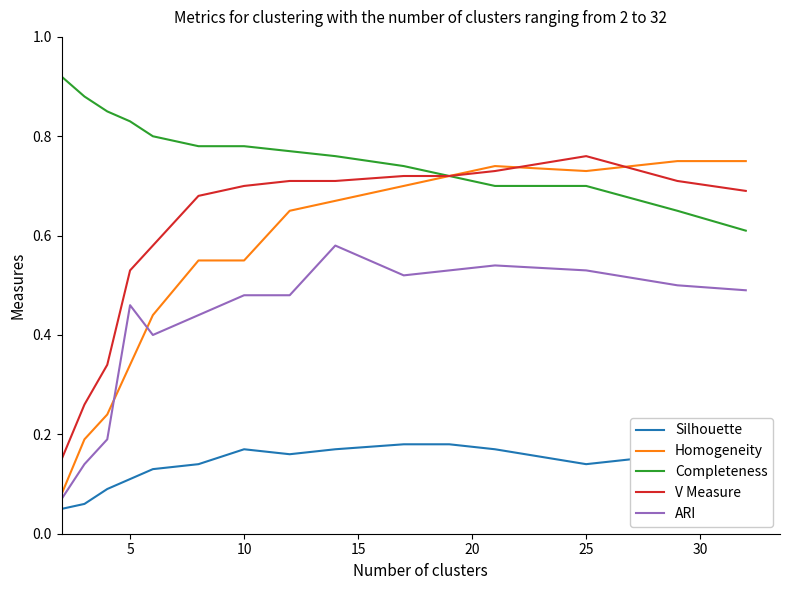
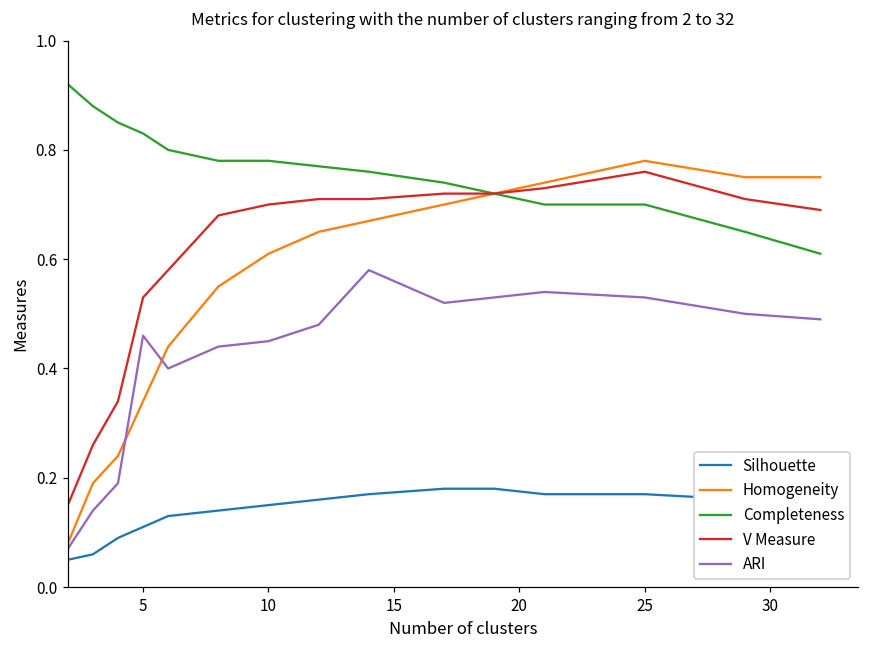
  {
    "Silhouette": {
      "5": 0.11,
-     "10": 0.17,
-     "25": 0.14
+     "10": 0.15,
+     "25": 0.17
    },
    "Homogeneity": {
      "5": 0.34,
-     "10": 0.55,
-     "25": 0.73
+     "10": 0.61,
+     "25": 0.78
    },
    "Completeness": {
      "5": 0.83,
      "10": 0.78,
      "25": 0.70
    },
    "V Measure": {
      "5": 0.53,
      "10": 0.70,
      "25": 0.76
    },
    "ARI": {
      "5": 0.46,
-     "10": 0.48,
+     "10": 0.45,
      "25": 0.53
    }
  }
